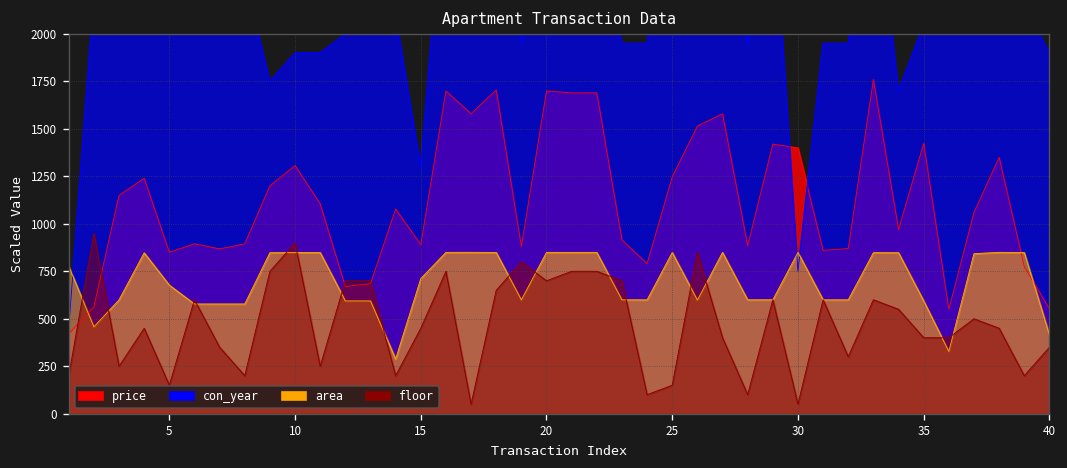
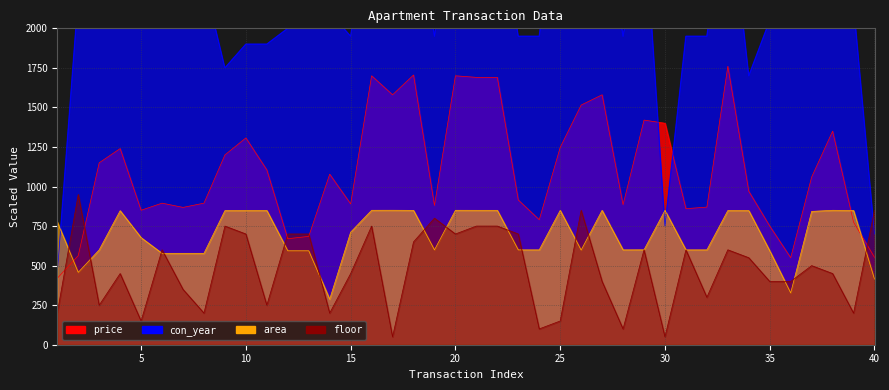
  {
    "price": {
      "5": 850,
      "10": 1310,
      "15": 890,
      "20": 1700,
      "25": 1250,
      "30": 1400,
-     "35": 1420,
+     "35": 750,
      "40": 550
    },
    "con_year": {
      "10": 1900,
-     "15": 1300,
+     "15": 1950,
      "30": 750,
-     "40": 1900
+     "40": 700
    },
    "area": {
      "5": 680,
      "10": 850,
      "15": 710,
      "20": 850,
      "25": 850,
      "30": 850,
      "35": 590,
      "40": 420
    },
    "floor": {
      "5": 150,
-     "10": 900,
+     "10": 700,
      "15": 450,
      "20": 700,
      "25": 150,
      "30": 50,
      "35": 400,
-     "40": 350
+     "40": 850
    }
  }
